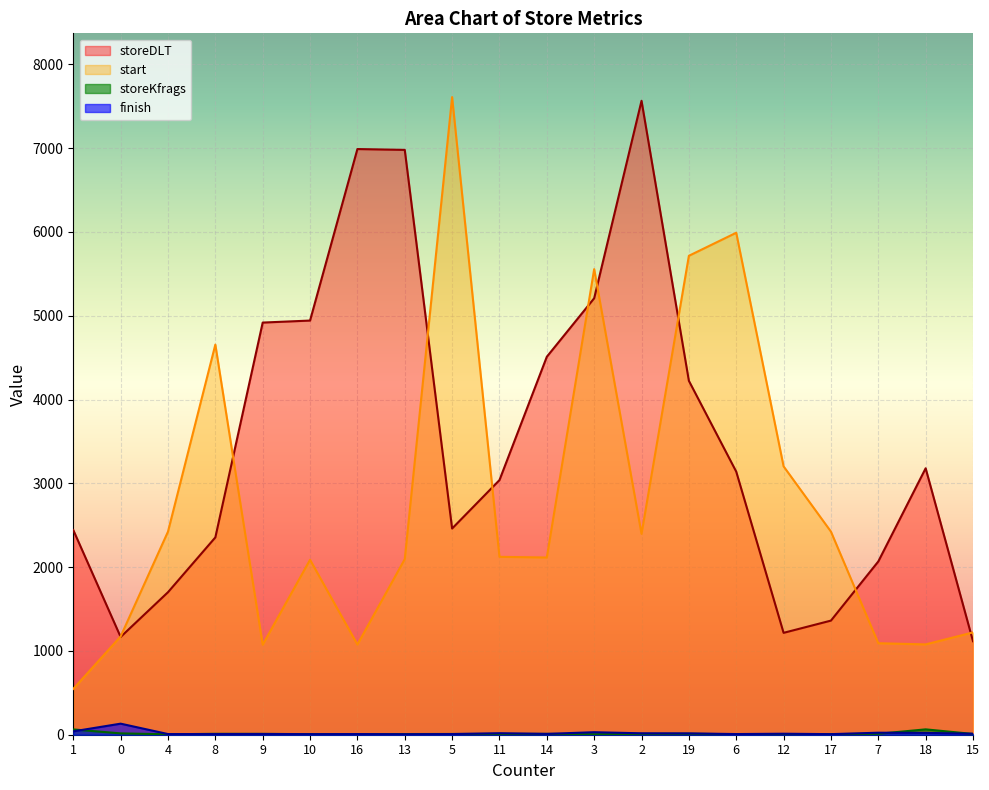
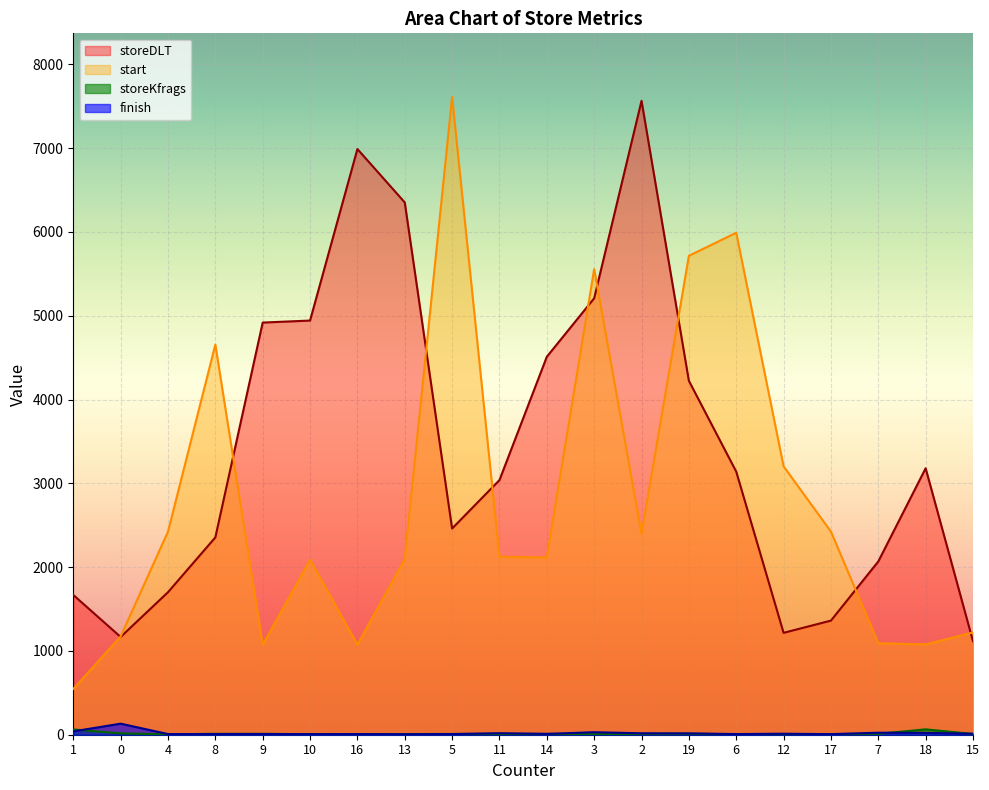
  {
    "storeDLT": {
-     "1": 2400,
+     "1": 1700,
      "4": 1700,
      "8": 2400,
      "9": 4900,
      "10": 4900,
      "16": 7000,
-     "13": 7000,
+     "13": 6400,
      "5": 2500,
      "11": 3000,
      "14": 4500,
      "3": 5200,
      "2": 7600,
      "19": 4200,
      "6": 3100,
      "12": 1200,
      "17": 1400,
      "7": 2100,
      "18": 3200,
      "15": 1100
    },
    "start": {
      "1": 500,
      "4": 2400,
      "8": 4700,
      "9": 1100,
      "10": 2100,
      "16": 1100,
      "13": 2100,
      "5": 7600,
      "11": 2100,
      "14": 2100,
      "3": 5600,
      "2": 2400,
      "19": 5700,
      "6": 6000,
      "12": 3200,
      "17": 2400,
      "7": 1100,
      "18": 1100,
      "15": 1200
    },
    "storeKfrags": {
      "0": 0,
      "18": 100
    },
    "finish": {
      "0": 100,
      "18": 0
    }
  }
